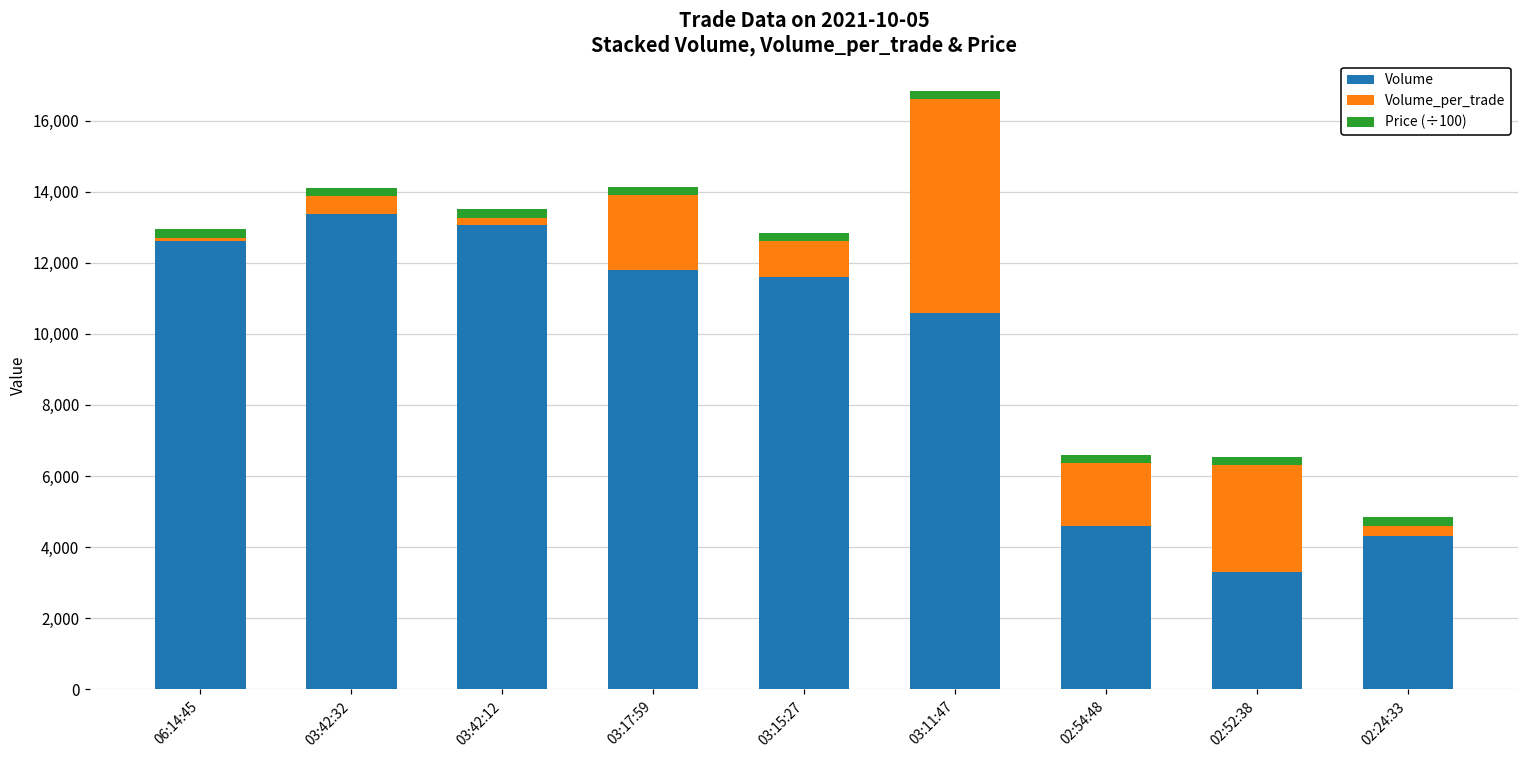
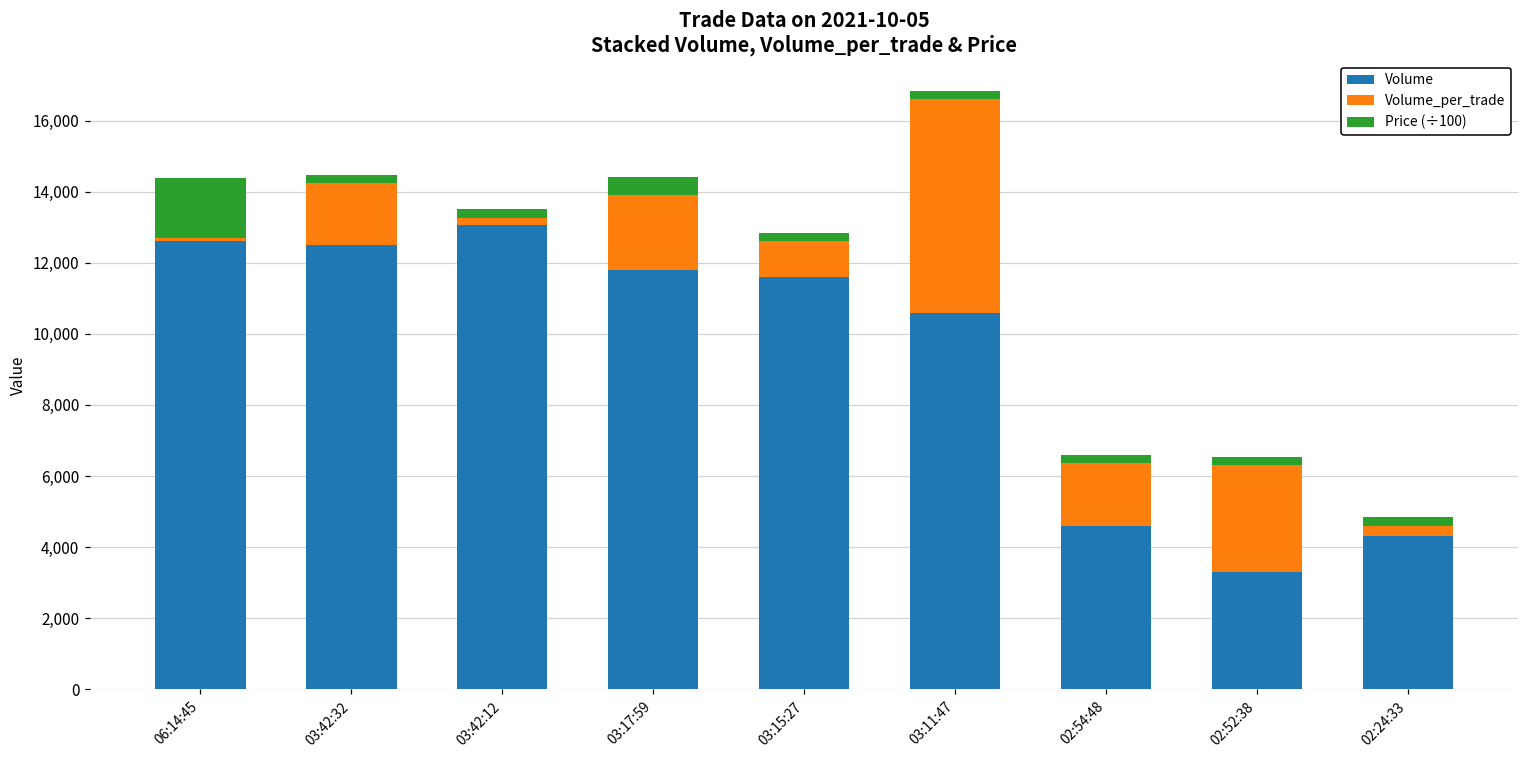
  {
    "Volume": {
      "06:14:45": "12,600",
-     "03:42:32": "13,400",
+     "03:42:32": "12,500",
      "03:42:12": "13,100",
      "03:17:59": "11,800",
      "03:15:27": "11,600",
      "03:11:47": "10,600",
      "02:54:48": "4,600",
      "02:52:38": "3,300",
      "02:24:33": "4,300"
    },
    "Volume_per_trade": {
      "06:14:45": "100",
-     "03:42:32": "500",
+     "03:42:32": "1,700",
      "03:42:12": "200",
      "03:17:59": "2,100",
      "03:15:27": "1,000",
      "03:11:47": "6,000",
      "02:54:48": "1,800",
      "02:52:38": "3,000",
      "02:24:33": "300"
    },
    "Price (÷100)": {
-     "06:14:45": "200",
+     "06:14:45": "1,700",
      "03:42:32": "200",
      "03:42:12": "200",
-     "03:17:59": "200",
+     "03:17:59": "500",
      "03:15:27": "200",
      "03:11:47": "200",
      "02:54:48": "200",
      "02:52:38": "200",
      "02:24:33": "200"
    }
  }
